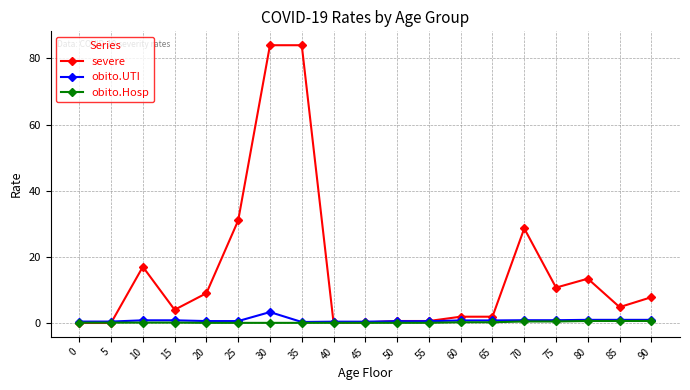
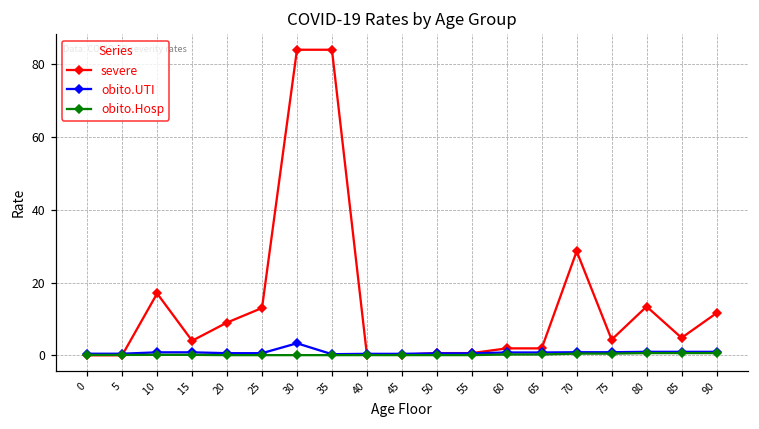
  {
    "severe": {
      "10": 17,
      "15": 4,
      "20": 9,
-     "25": 31,
+     "25": 13,
      "30": 84,
      "35": 84,
      "60": 2,
      "65": 2,
      "70": 29,
-     "75": 11,
+     "75": 4,
      "80": 13,
      "85": 5,
-     "90": 8
+     "90": 12
    },
    "obito.UTI": {
      "30": 3
    },
    "obito.Hosp": {
      "30": 0
    }
  }
